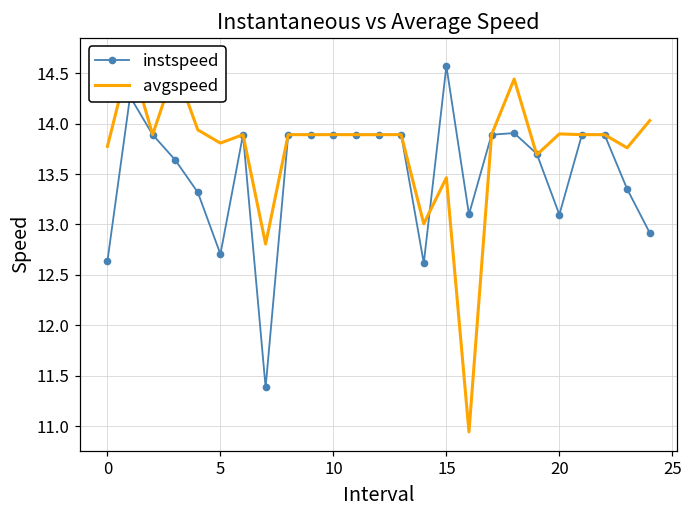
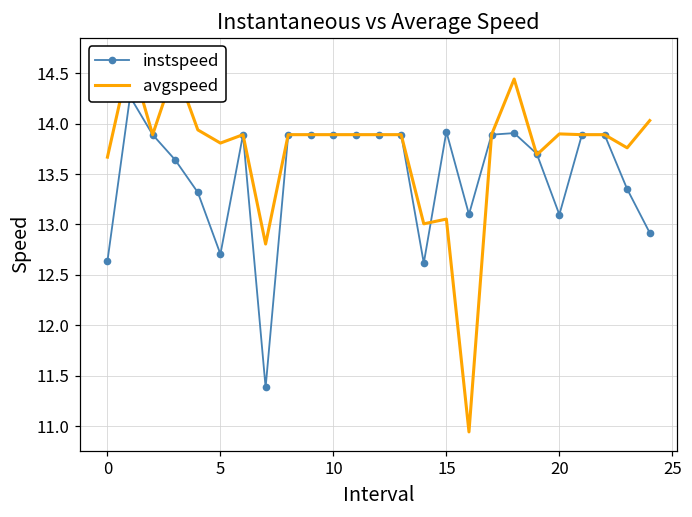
  {
    "instspeed": {
      "0": 12.6,
      "5": 12.7,
-     "15": 14.6,
+     "15": 13.9,
      "20": 13.1
    },
    "avgspeed": {
-     "0": 13.8,
+     "0": 13.7,
      "5": 13.8,
-     "15": 13.5,
+     "15": 13.1,
      "20": 13.9
    }
  }
